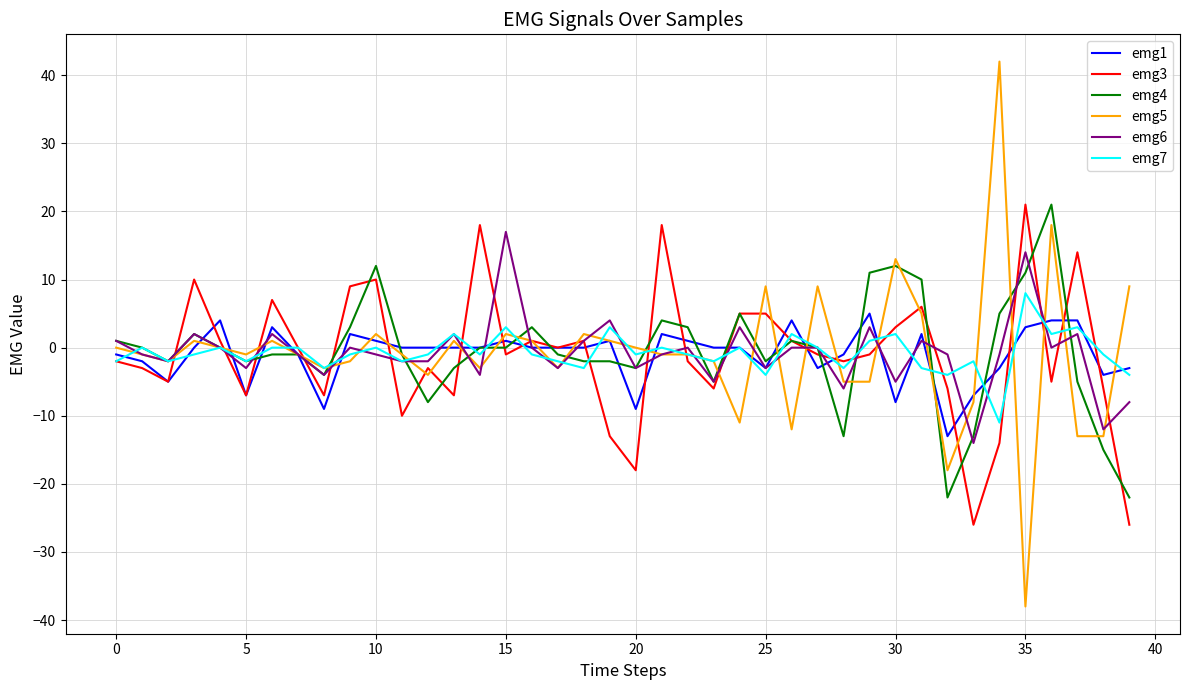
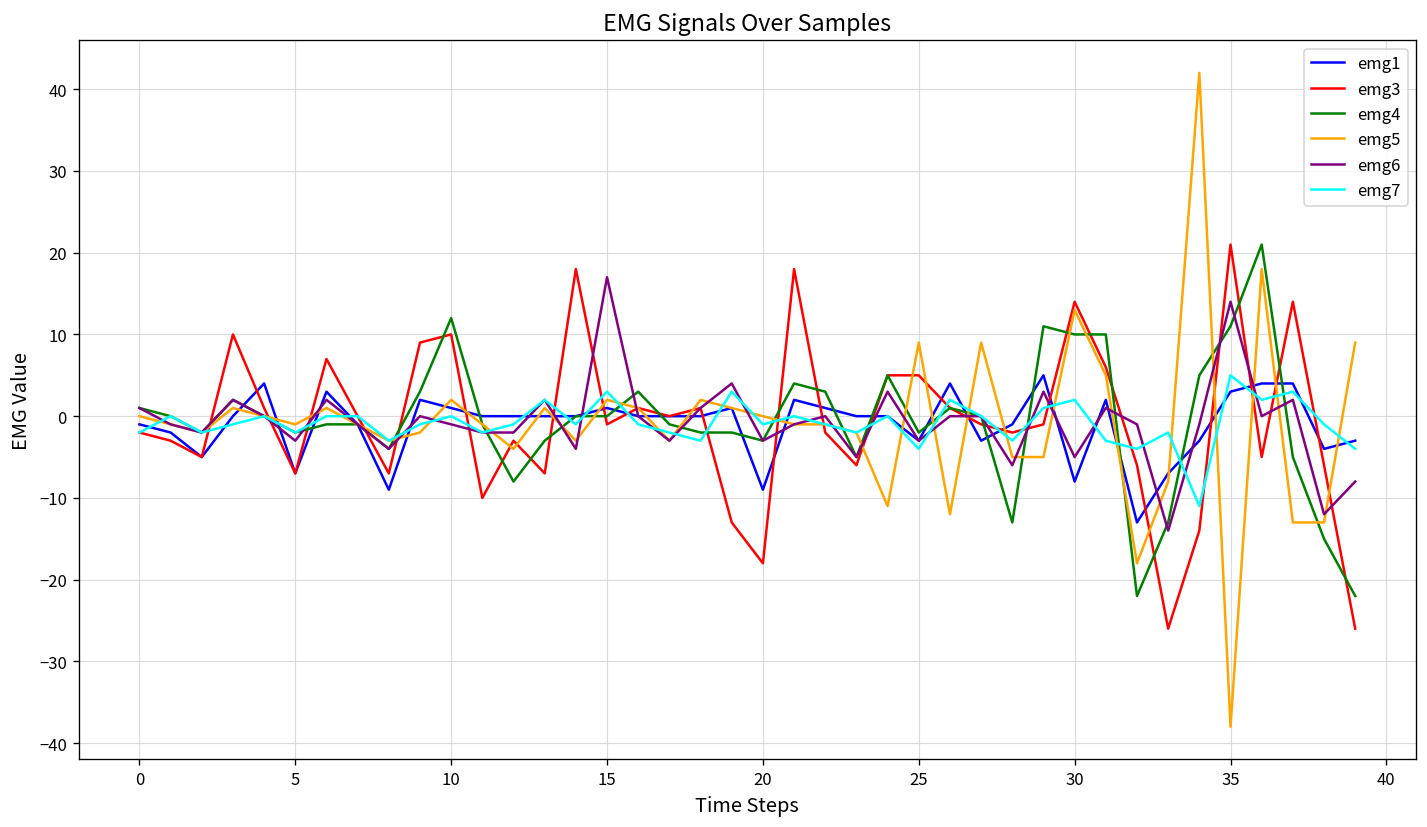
  {
    "emg1": {
      "0": -1,
      "10": 1,
      "15": 1,
      "20": -9,
      "30": -8,
      "35": 3
    },
    "emg3": {
      "10": 10,
      "15": -1,
      "20": -18,
      "25": 5,
-     "30": 3,
+     "30": 14,
      "35": 21
    },
    "emg4": {
      "10": 12,
      "15": 0,
      "25": -2,
-     "30": 12,
+     "30": 10,
      "35": 11
    },
    "emg5": {
      "0": 0,
      "5": -1,
      "10": 2,
      "15": 2,
      "20": 0,
      "25": 9,
      "30": 13,
      "35": -38
    },
    "emg6": {
      "5": -3,
      "10": -1,
      "15": 17,
      "30": -5,
      "35": 14
    },
    "emg7": {
      "10": 0,
      "15": 3,
      "20": -1,
      "25": -4,
      "30": 2,
-     "35": 8
+     "35": 5
    }
  }
